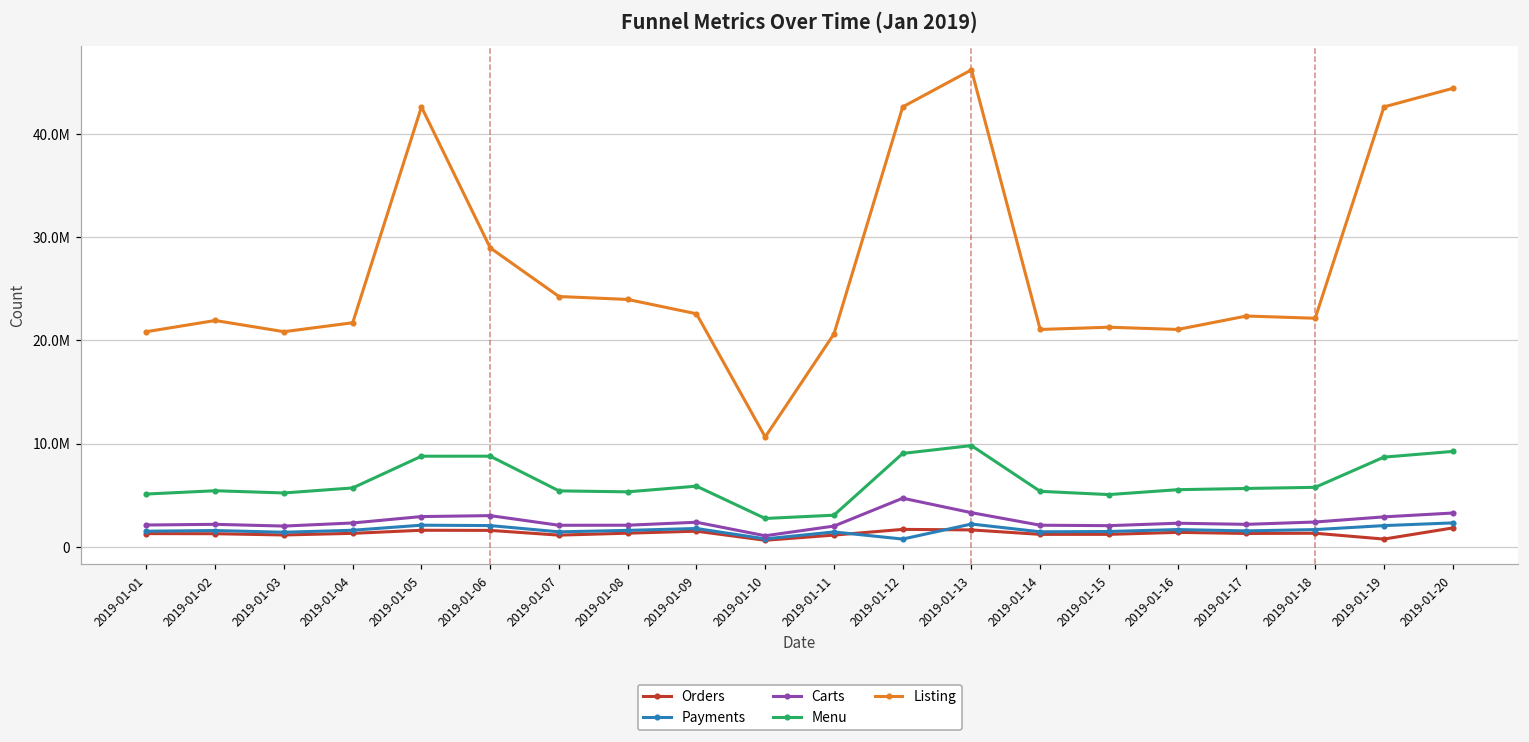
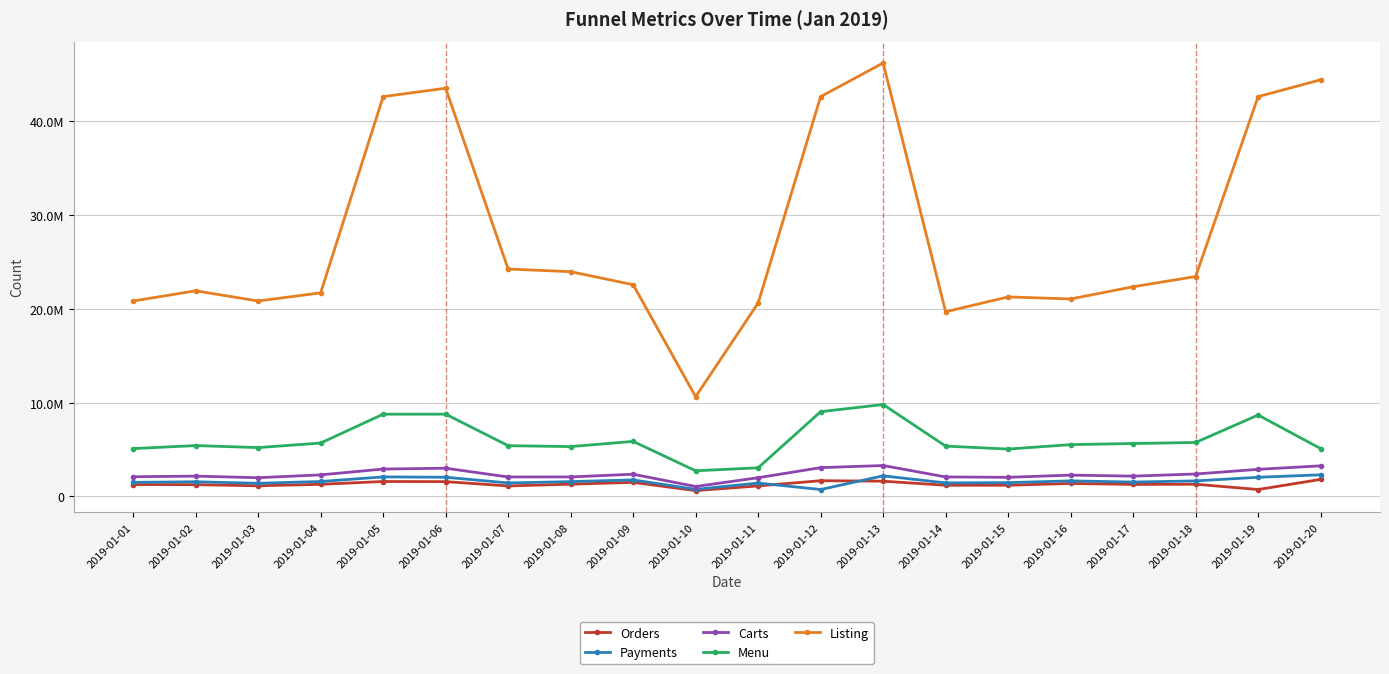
  {
    "Orders": {
      "2019-01-02": 1000000,
      "2019-01-04": 1000000,
      "2019-01-05": 2000000,
      "2019-01-06": 2000000,
      "2019-01-07": 1000000,
      "2019-01-08": 1000000,
      "2019-01-11": 1000000,
      "2019-01-12": 2000000,
      "2019-01-13": 2000000,
      "2019-01-15": 1000000,
      "2019-01-18": 1000000,
      "2019-01-19": 1000000,
      "2019-01-20": 2000000
    },
    "Payments": {
      "2019-01-02": 2000000,
      "2019-01-04": 2000000,
      "2019-01-05": 2000000,
      "2019-01-06": 2000000,
      "2019-01-07": 1000000,
      "2019-01-08": 2000000,
      "2019-01-11": 1000000,
      "2019-01-12": 1000000,
      "2019-01-13": 2000000,
      "2019-01-15": 1000000,
      "2019-01-18": 2000000,
      "2019-01-19": 2000000,
      "2019-01-20": 2000000
    },
    "Carts": {
      "2019-01-01": 2000000,
      "2019-01-02": 2000000,
      "2019-01-03": 2000000,
      "2019-01-04": 2000000,
      "2019-01-05": 3000000,
      "2019-01-06": 3000000,
      "2019-01-07": 2000000,
      "2019-01-08": 2000000,
      "2019-01-09": 2000000,
      "2019-01-10": 1000000,
      "2019-01-11": 2000000,
-     "2019-01-12": 5000000,
+     "2019-01-12": 3000000,
      "2019-01-13": 3000000,
      "2019-01-14": 2000000,
      "2019-01-15": 2000000,
      "2019-01-16": 2000000,
      "2019-01-17": 2000000,
      "2019-01-18": 2000000,
      "2019-01-19": 3000000,
      "2019-01-20": 3000000
    },
    "Menu": {
      "2019-01-01": 5000000,
      "2019-01-02": 5000000,
      "2019-01-03": 5000000,
      "2019-01-04": 6000000,
      "2019-01-05": 9000000,
      "2019-01-06": 9000000,
      "2019-01-07": 5000000,
      "2019-01-08": 5000000,
      "2019-01-09": 6000000,
      "2019-01-10": 3000000,
      "2019-01-11": 3000000,
      "2019-01-12": 9000000,
      "2019-01-13": 10000000,
      "2019-01-14": 5000000,
      "2019-01-15": 5000000,
      "2019-01-16": 6000000,
      "2019-01-17": 6000000,
      "2019-01-18": 6000000,
      "2019-01-19": 9000000,
-     "2019-01-20": 9000000
+     "2019-01-20": 5000000
    },
    "Listing": {
      "2019-01-01": 21000000,
      "2019-01-02": 22000000,
      "2019-01-03": 21000000,
      "2019-01-04": 22000000,
      "2019-01-05": 43000000,
-     "2019-01-06": 29000000,
+     "2019-01-06": 44000000,
      "2019-01-07": 24000000,
      "2019-01-08": 24000000,
      "2019-01-09": 23000000,
      "2019-01-10": 11000000,
      "2019-01-11": 21000000,
      "2019-01-12": 43000000,
      "2019-01-13": 46000000,
-     "2019-01-14": 21000000,
+     "2019-01-14": 20000000,
      "2019-01-15": 21000000,
      "2019-01-16": 21000000,
      "2019-01-17": 22000000,
-     "2019-01-18": 22000000,
+     "2019-01-18": 23000000,
      "2019-01-19": 43000000,
      "2019-01-20": 44000000
    }
  }
